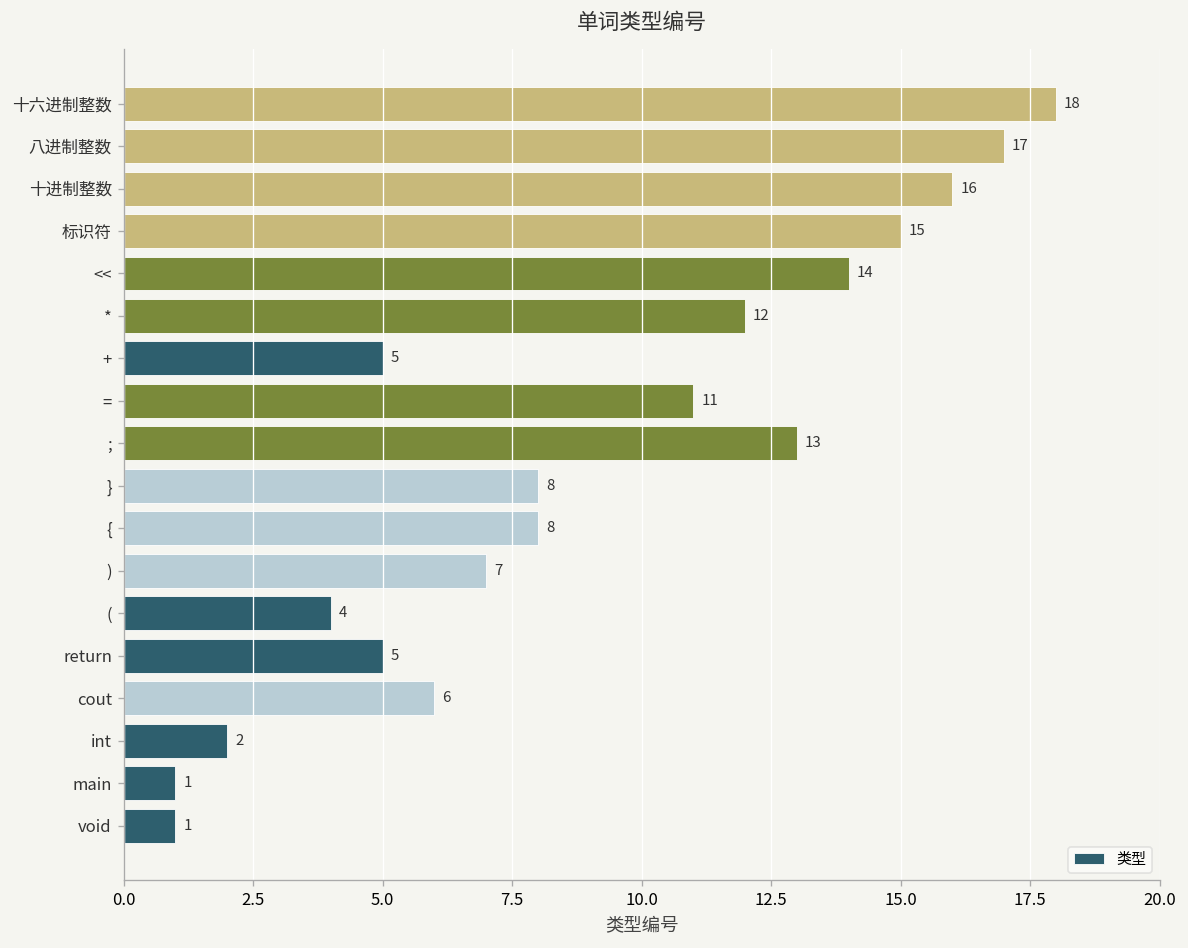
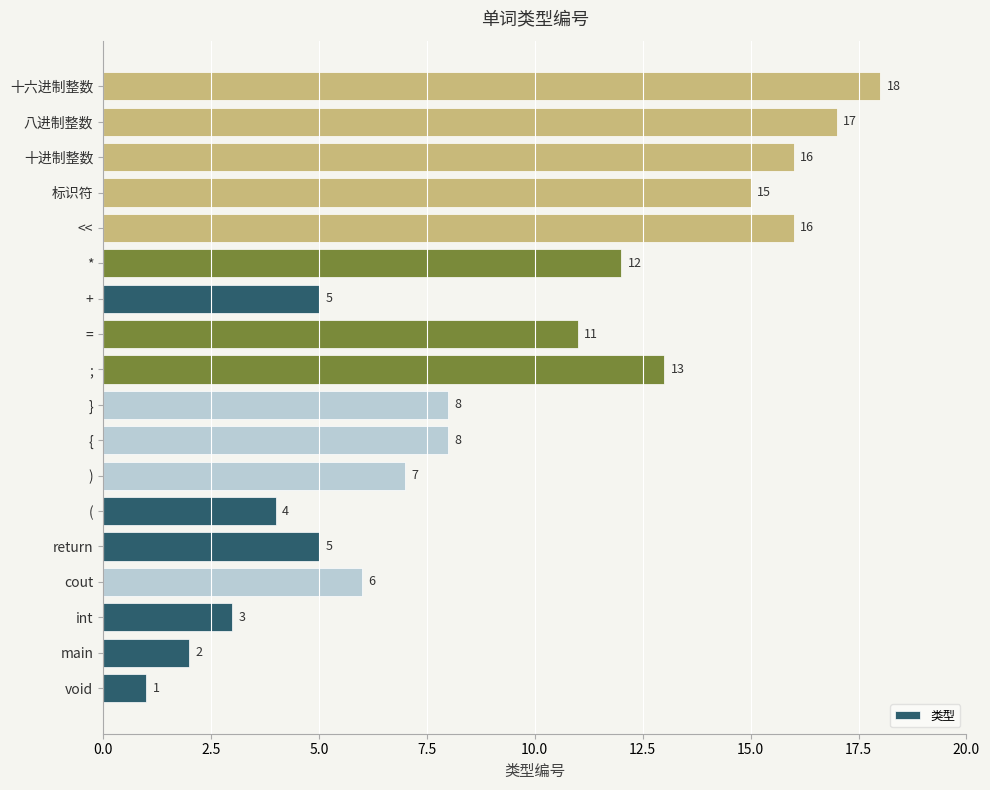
  {
    "十六进制整数": 18,
    "八进制整数": 17,
    "十进制整数": 16,
    "标识符": 15,
-   "<<": 14,
+   "<<": 16,
    "*": 12,
    "+": 5,
    "=": 11,
    ";": 13,
    "}": 8,
    "{": 8,
    ")": 7,
    "(": 4,
    "return": 5,
    "cout": 6,
-   "int": 2,
-   "main": 1,
+   "int": 3,
+   "main": 2,
    "void": 1
  }
